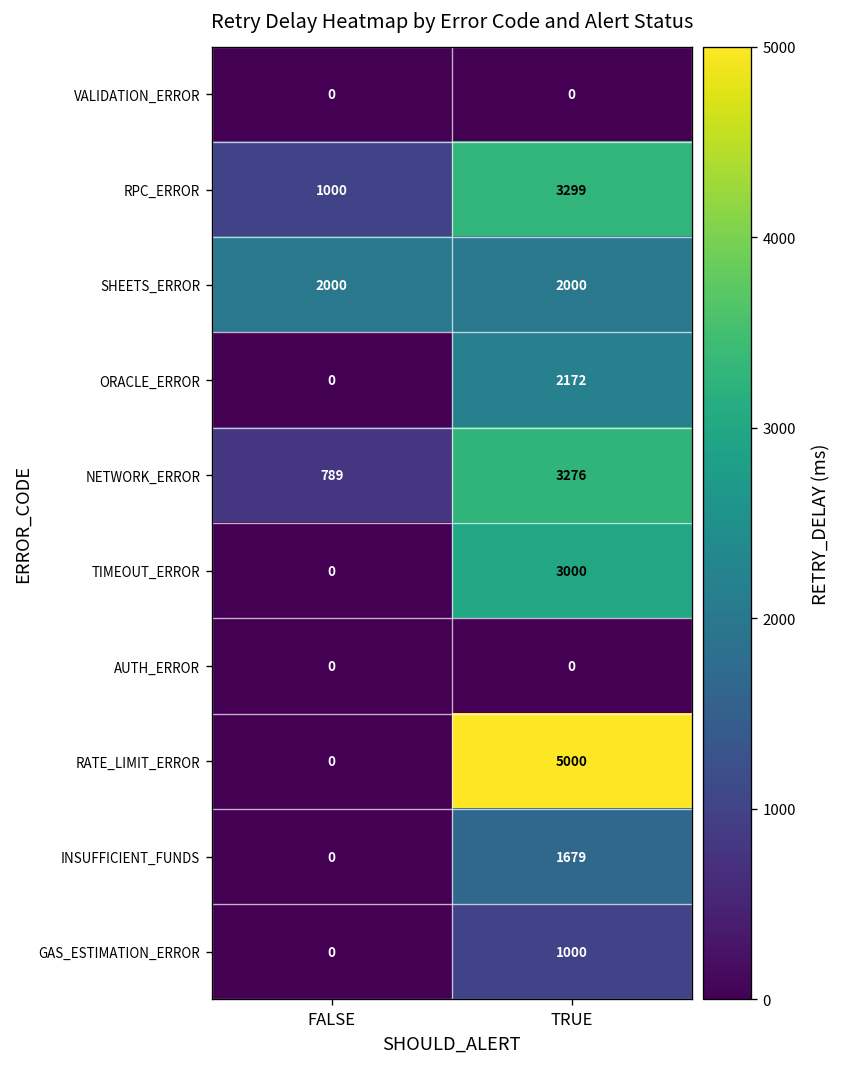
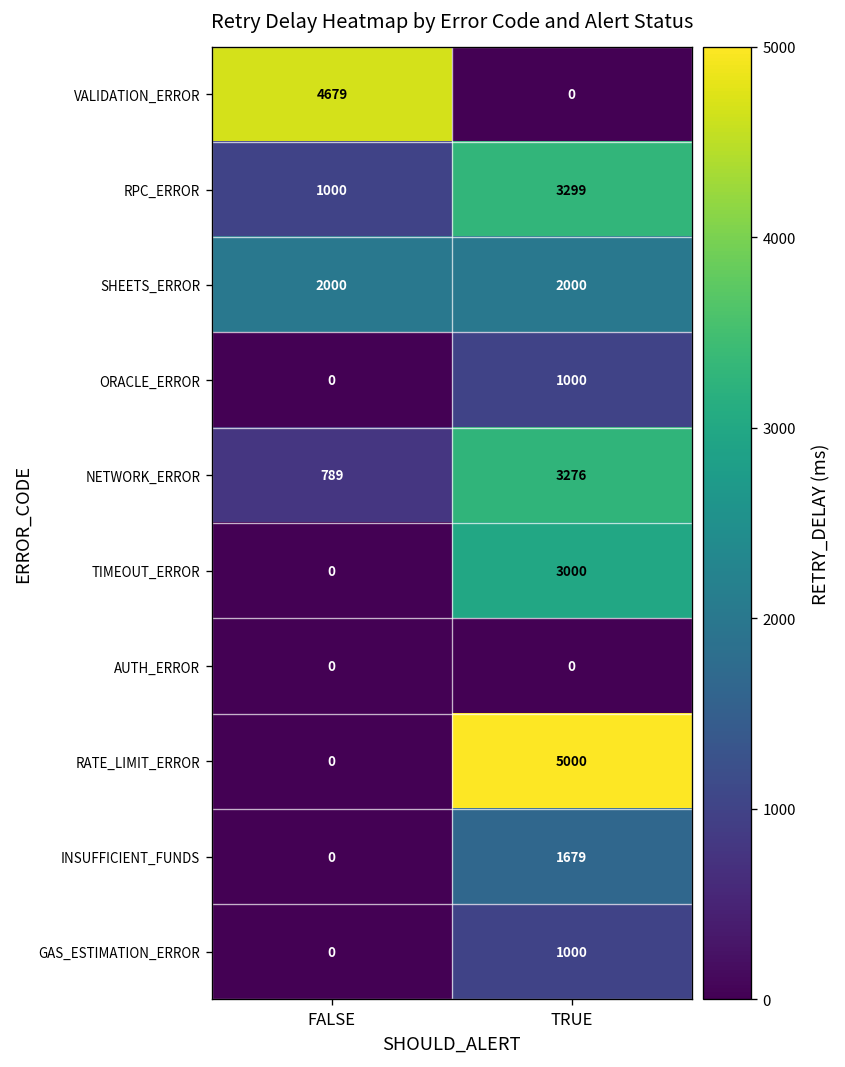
  {
    "VALIDATION_ERROR": {
-     "FALSE": 0,
+     "FALSE": 4679,
      "TRUE": 0
    },
    "RPC_ERROR": {
      "FALSE": 1000,
      "TRUE": 3299
    },
    "SHEETS_ERROR": {
      "FALSE": 2000,
      "TRUE": 2000
    },
    "ORACLE_ERROR": {
      "FALSE": 0,
-     "TRUE": 2172
+     "TRUE": 1000
    },
    "NETWORK_ERROR": {
      "FALSE": 789,
      "TRUE": 3276
    },
    "TIMEOUT_ERROR": {
      "FALSE": 0,
      "TRUE": 3000
    },
    "AUTH_ERROR": {
      "FALSE": 0,
      "TRUE": 0
    },
    "RATE_LIMIT_ERROR": {
      "FALSE": 0,
      "TRUE": 5000
    },
    "INSUFFICIENT_FUNDS": {
      "FALSE": 0,
      "TRUE": 1679
    },
    "GAS_ESTIMATION_ERROR": {
      "FALSE": 0,
      "TRUE": 1000
    }
  }
